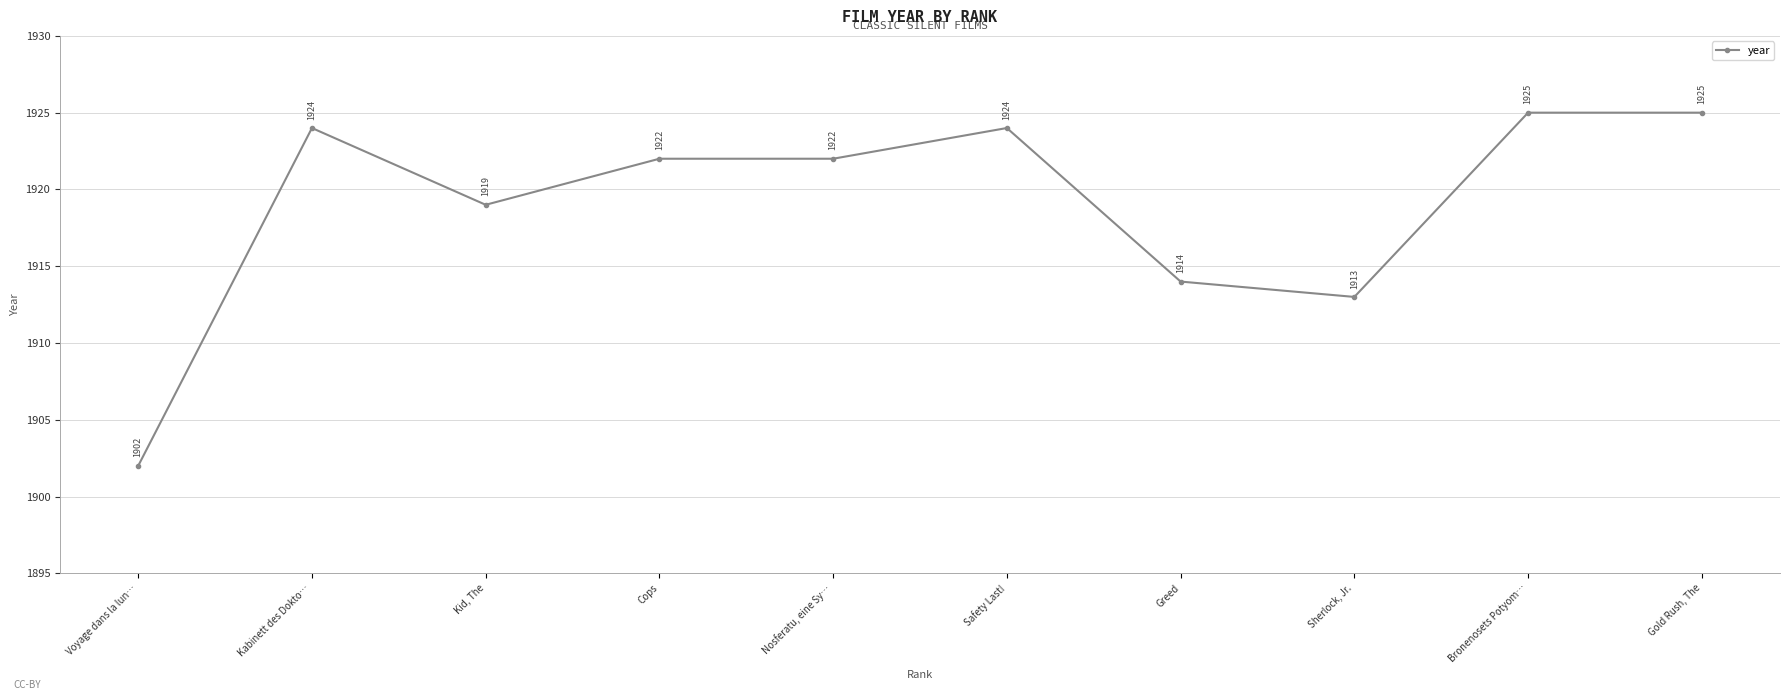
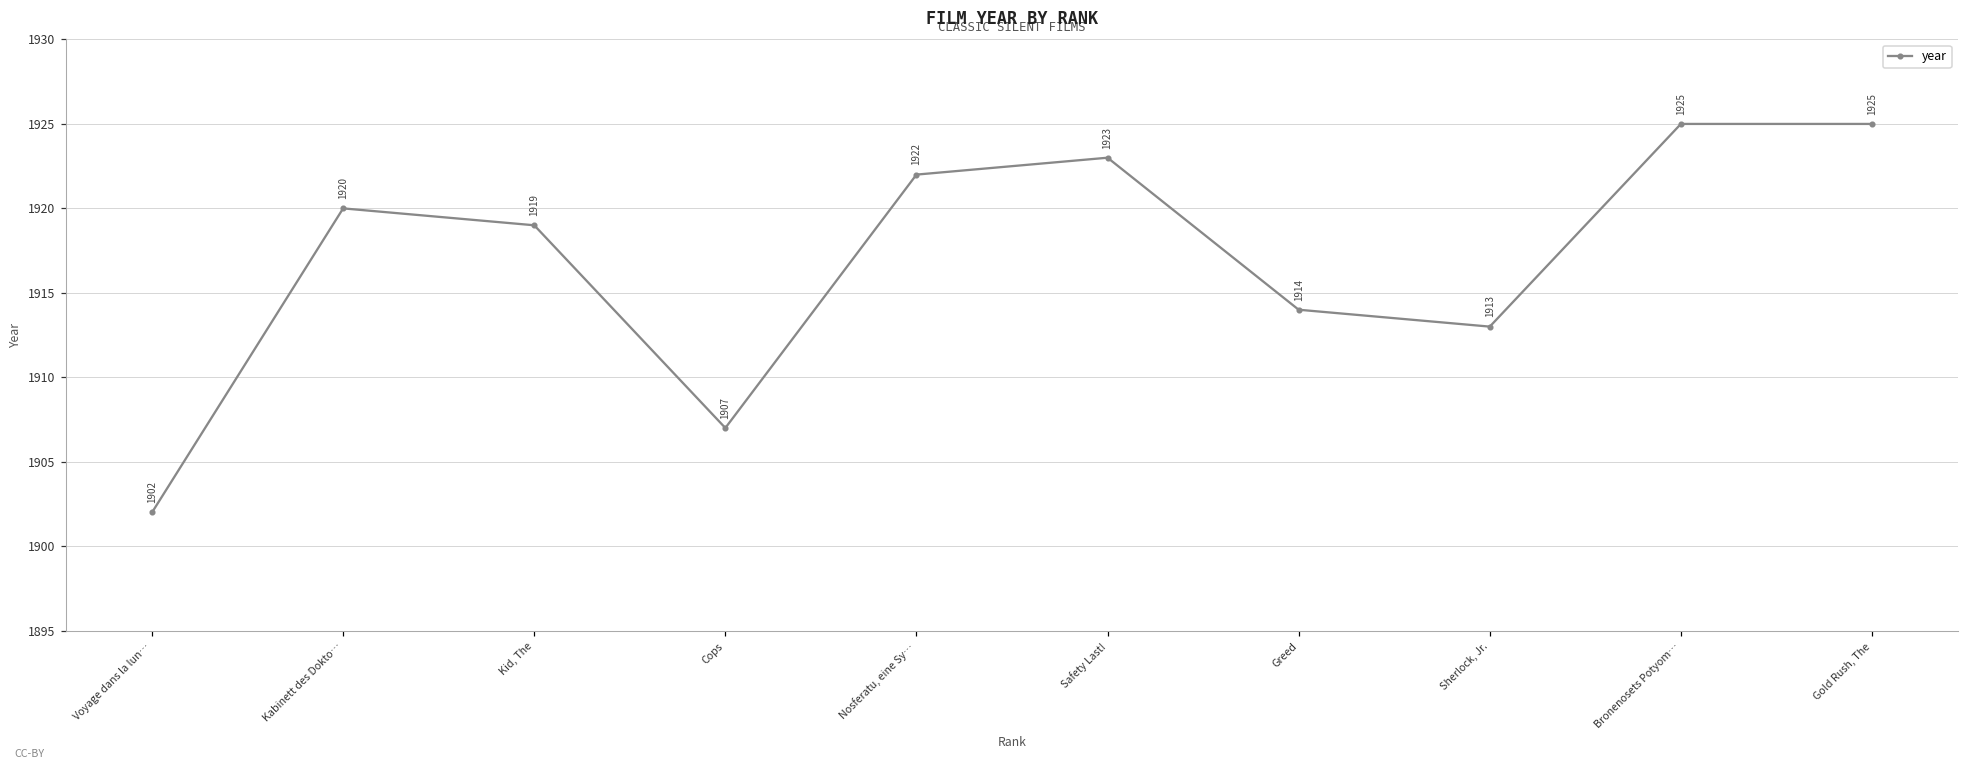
  {
    "Voyage dans la lun…": 1902,
-   "Kabinett des Dokto…": 1924,
+   "Kabinett des Dokto…": 1920,
    "Kid, The": 1919,
-   "Cops": 1922,
+   "Cops": 1907,
    "Nosferatu, eine Sy…": 1922,
-   "Safety Last!": 1924,
+   "Safety Last!": 1923,
    "Greed": 1914,
    "Sherlock, Jr.": 1913,
    "Bronenosets Potyom…": 1925,
    "Gold Rush, The": 1925
  }
